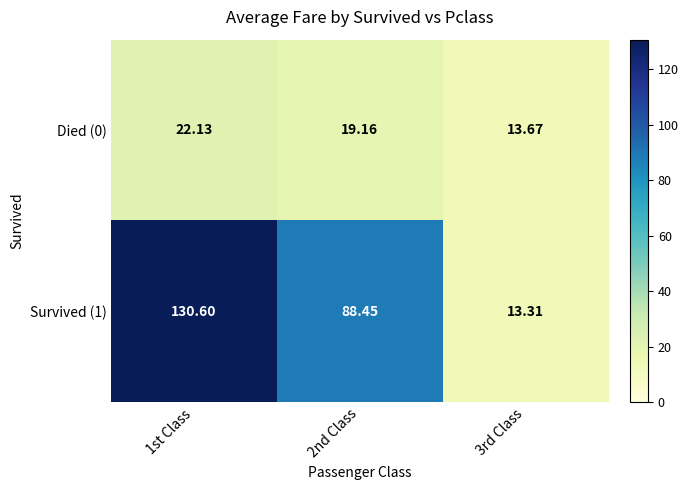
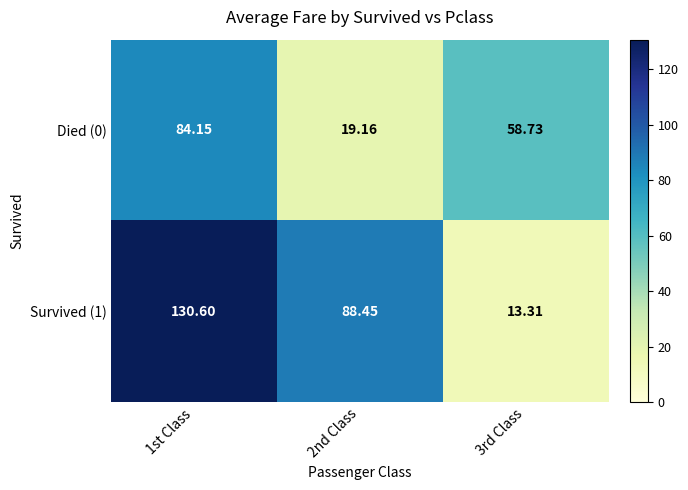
  {
    "Died (0)": {
-     "1st Class": 22.13,
+     "1st Class": 84.15,
      "2nd Class": 19.16,
-     "3rd Class": 13.67
+     "3rd Class": 58.73
    },
    "Survived (1)": {
      "1st Class": 130.60,
      "2nd Class": 88.45,
      "3rd Class": 13.31
    }
  }
